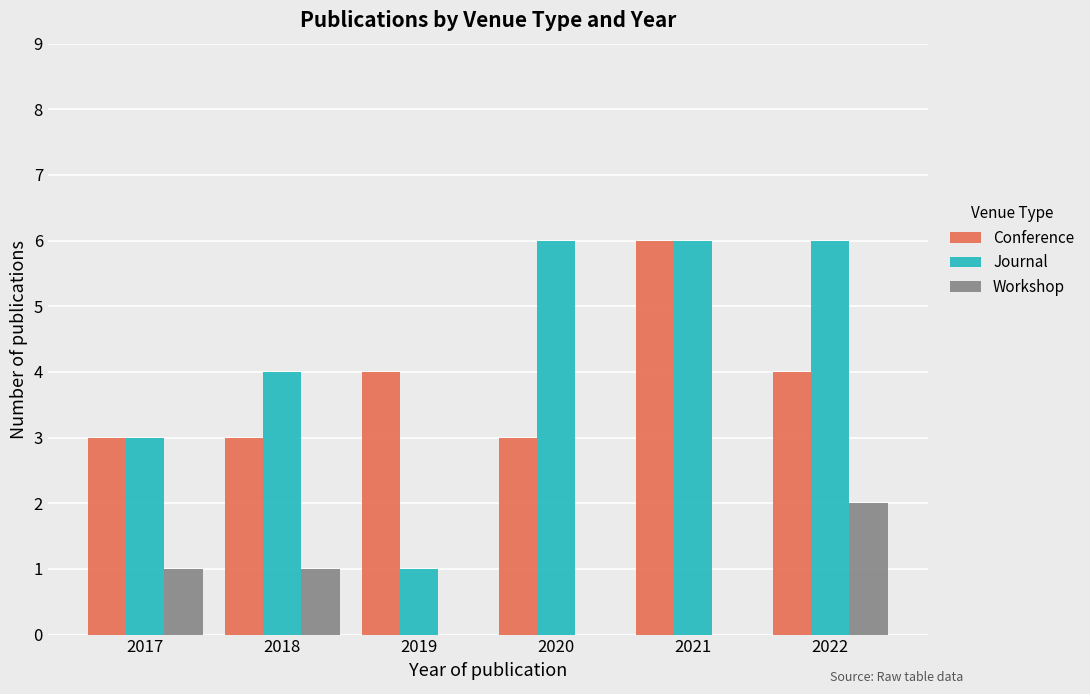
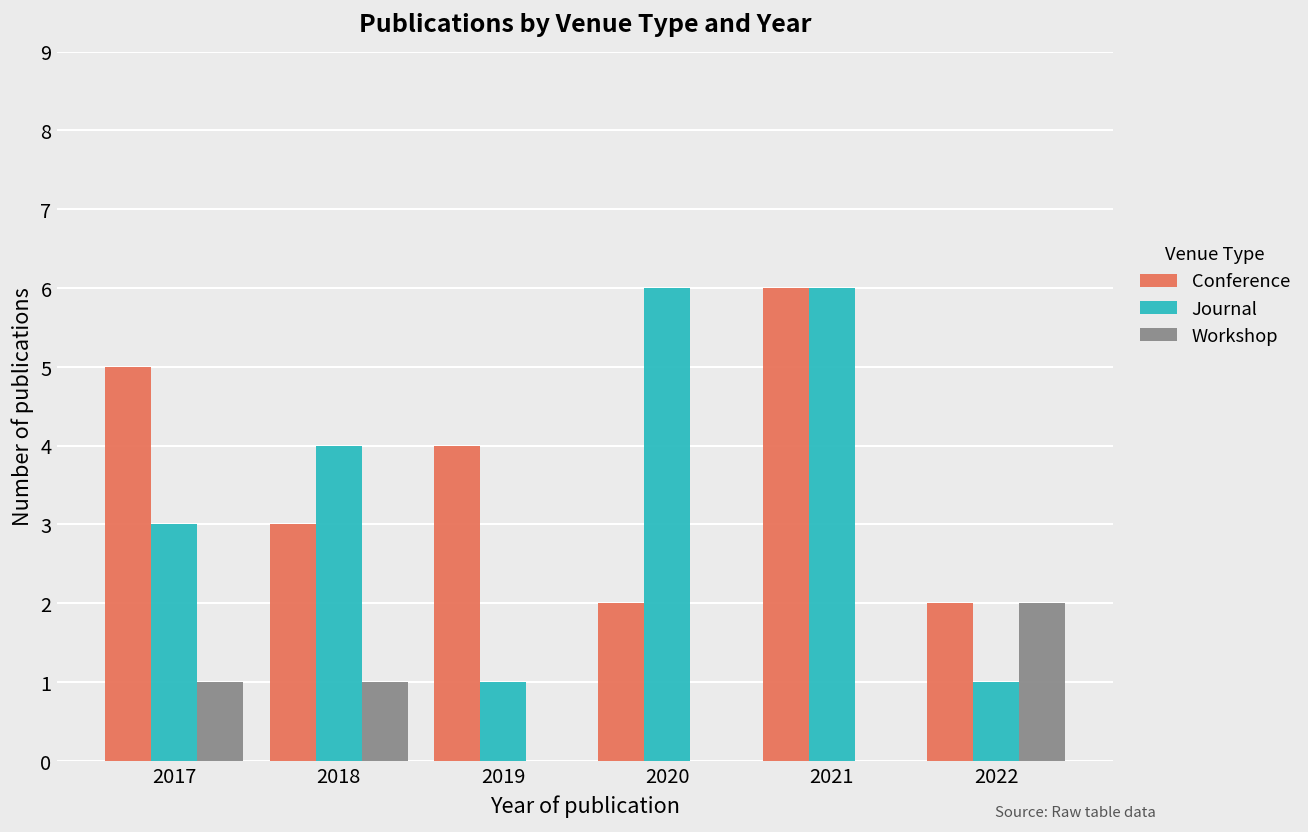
  {
    "Conference": {
-     "2017": 3,
+     "2017": 5,
      "2018": 3,
      "2019": 4,
-     "2020": 3,
+     "2020": 2,
      "2021": 6,
-     "2022": 4
+     "2022": 2
    },
    "Journal": {
      "2017": 3,
      "2018": 4,
      "2019": 1,
      "2020": 6,
      "2021": 6,
-     "2022": 6
+     "2022": 1
    },
    "Workshop": {
      "2017": 1,
      "2018": 1,
      "2019": 0,
      "2020": 0,
      "2021": 0,
      "2022": 2
    }
  }
